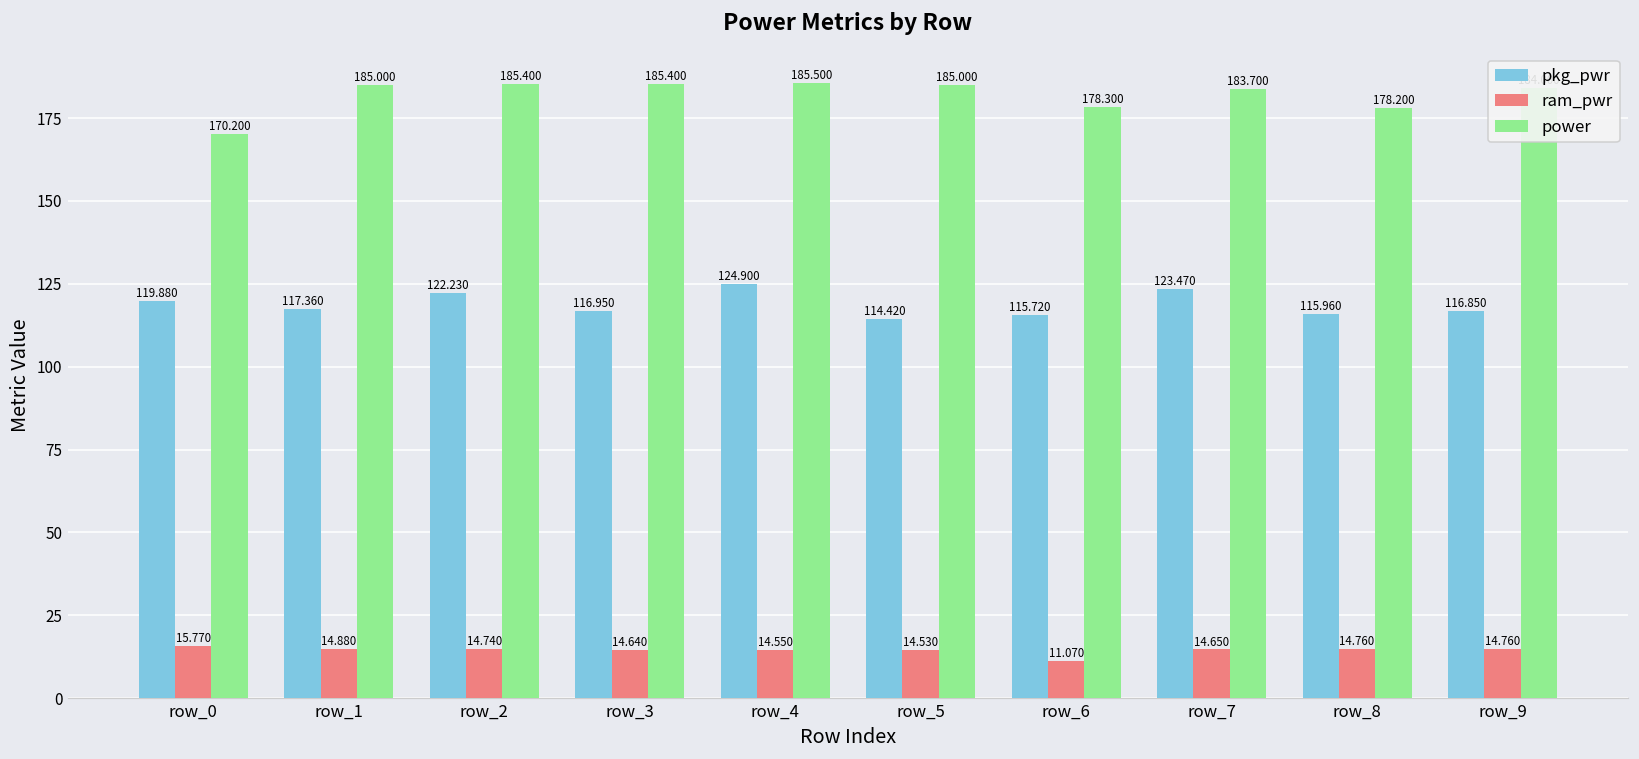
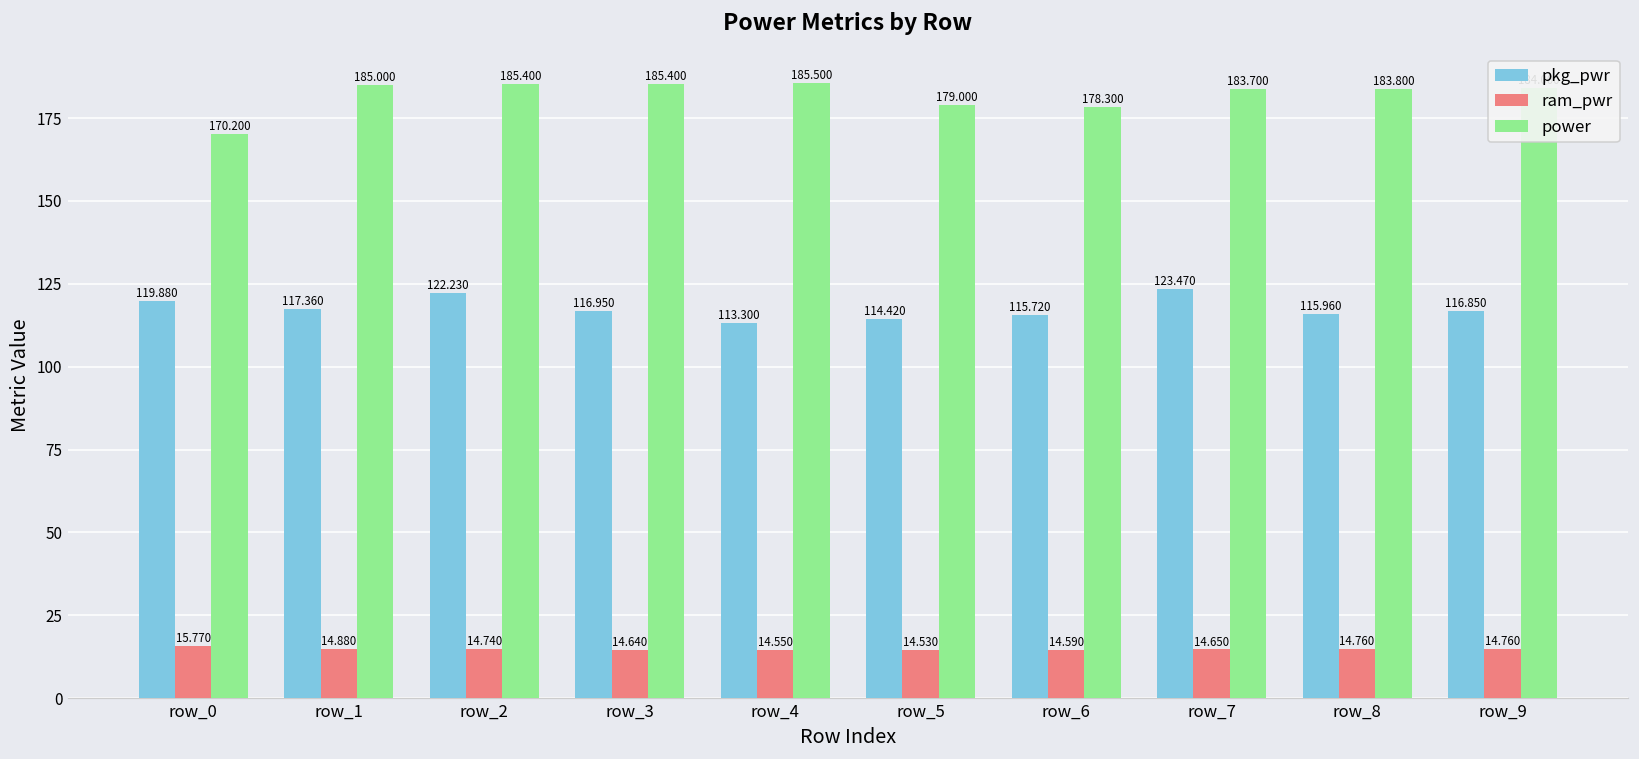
  {
    "pkg_pwr": {
      "row_0": 119.880,
      "row_1": 117.360,
      "row_2": 122.230,
      "row_3": 116.950,
-     "row_4": 124.900,
+     "row_4": 113.300,
      "row_5": 114.420,
      "row_6": 115.720,
      "row_7": 123.470,
      "row_8": 115.960,
      "row_9": 116.850
    },
    "ram_pwr": {
      "row_0": 15.770,
      "row_1": 14.880,
      "row_2": 14.740,
      "row_3": 14.640,
      "row_4": 14.550,
      "row_5": 14.530,
-     "row_6": 11.070,
+     "row_6": 14.590,
      "row_7": 14.650,
      "row_8": 14.760,
      "row_9": 14.760
    },
    "power": {
      "row_0": 170.200,
      "row_1": 185.000,
      "row_2": 185.400,
      "row_3": 185.400,
      "row_4": 185.500,
-     "row_5": 185.000,
+     "row_5": 179.000,
      "row_6": 178.300,
      "row_7": 183.700,
-     "row_8": 178.200
+     "row_8": 183.800
    }
  }
